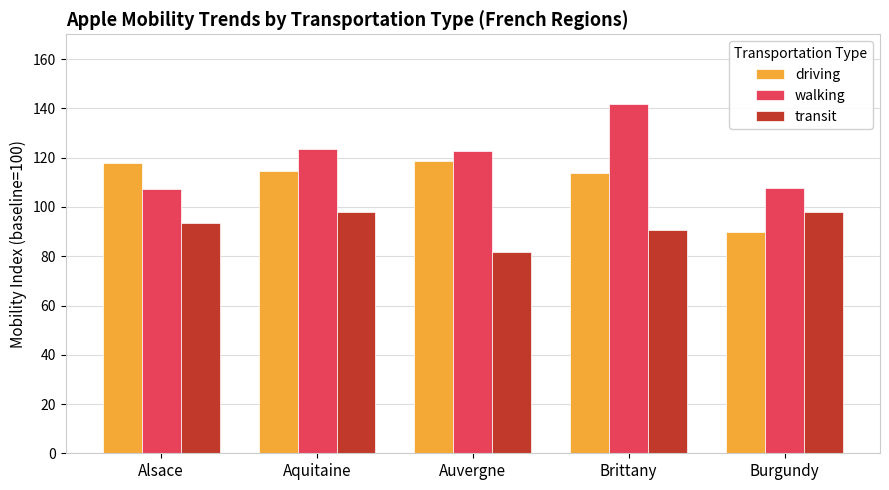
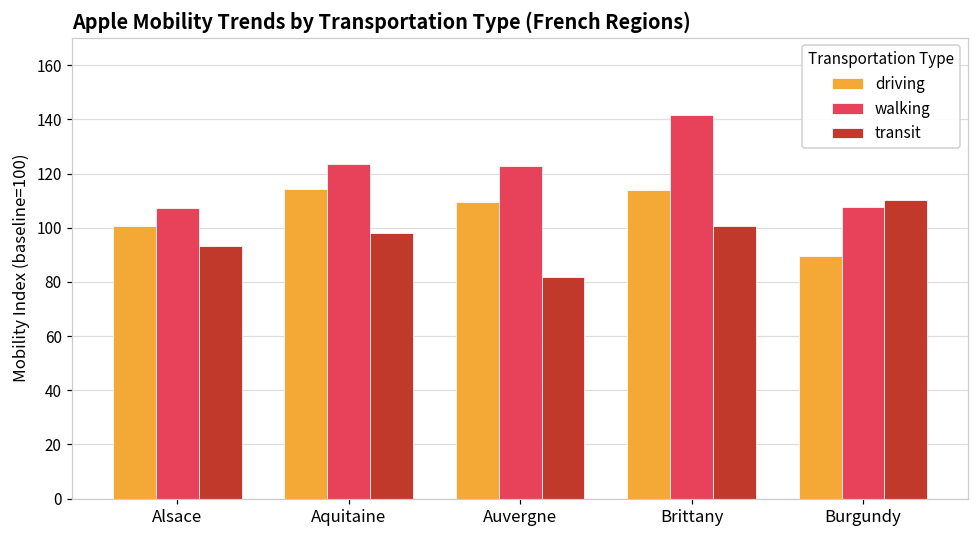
  {
    "driving": {
-     "Alsace": 118,
+     "Alsace": 100,
      "Aquitaine": 114,
-     "Auvergne": 118,
+     "Auvergne": 110,
      "Brittany": 114,
      "Burgundy": 90
    },
    "walking": {
      "Alsace": 107,
      "Aquitaine": 123,
      "Auvergne": 123,
      "Brittany": 142,
      "Burgundy": 108
    },
    "transit": {
      "Alsace": 93,
      "Aquitaine": 98,
      "Auvergne": 82,
-     "Brittany": 91,
-     "Burgundy": 98
+     "Brittany": 100,
+     "Burgundy": 110
    }
  }
